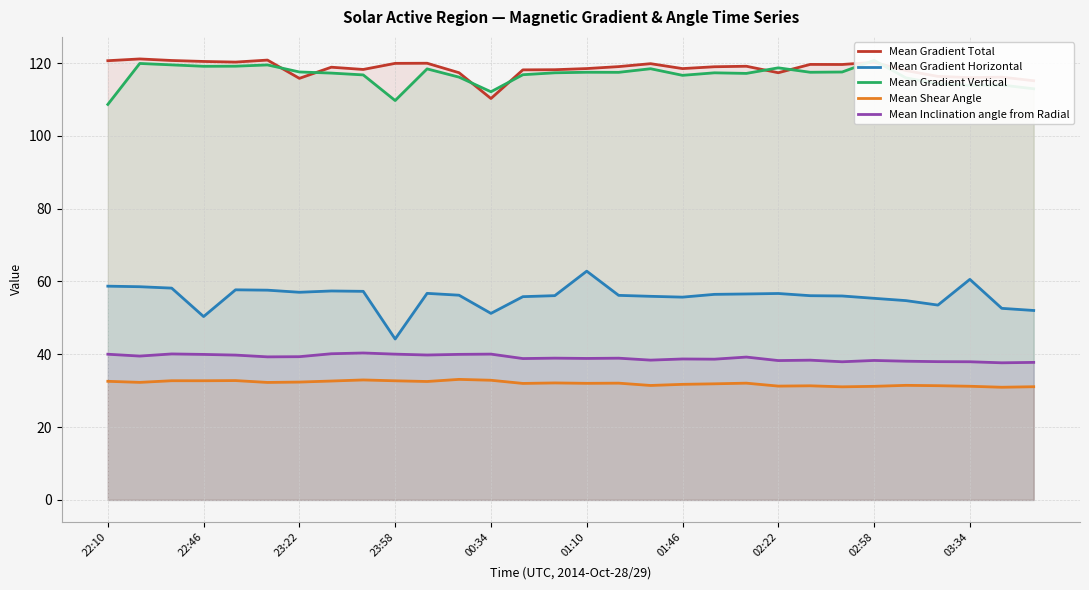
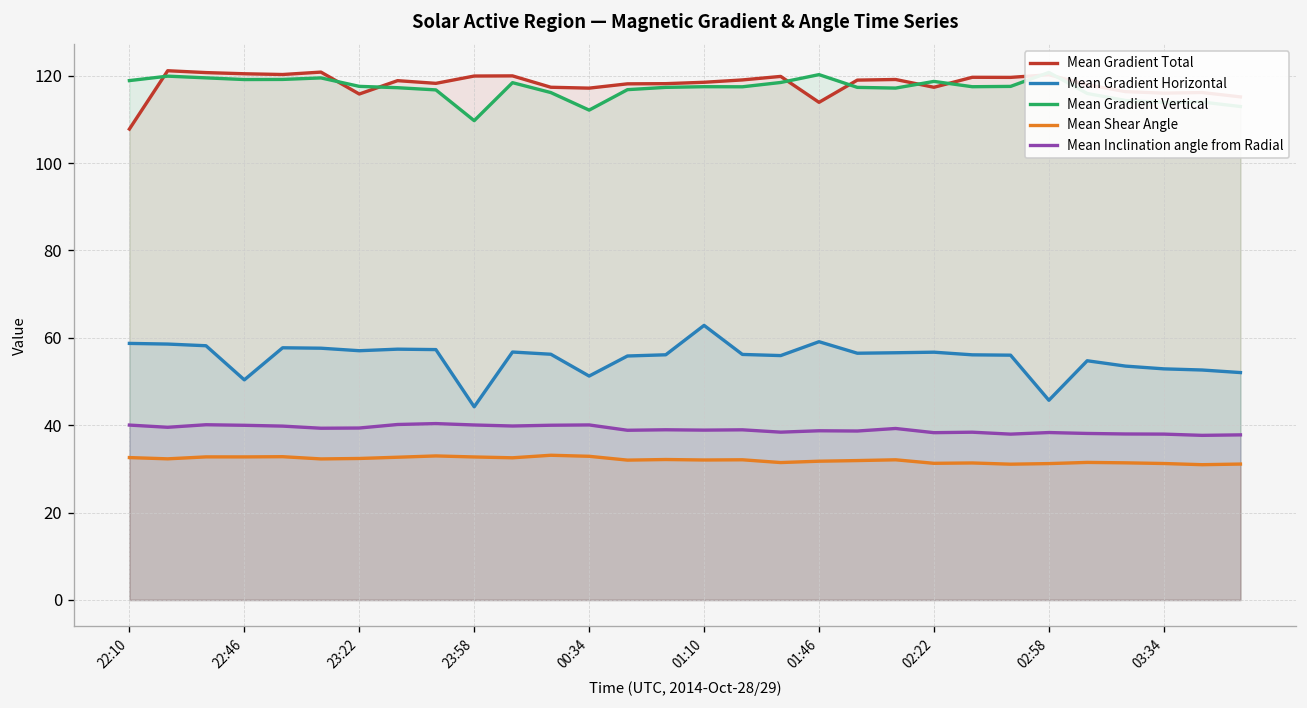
  {
    "Mean Gradient Total": {
-     "22:10": 121,
+     "22:10": 108,
      "22:46": 120,
      "23:22": 116,
      "23:58": 120,
-     "00:34": 110,
+     "00:34": 117,
      "01:10": 118,
-     "01:46": 118,
+     "01:46": 114,
      "02:22": 117
    },
    "Mean Gradient Horizontal": {
      "22:10": 59,
      "22:46": 50,
      "23:22": 57,
      "23:58": 44,
      "00:34": 51,
      "01:10": 63,
-     "01:46": 56,
+     "01:46": 59,
      "02:22": 57,
-     "02:58": 55,
-     "03:34": 61
+     "02:58": 46,
+     "03:34": 53
    },
    "Mean Gradient Vertical": {
-     "22:10": 109,
+     "22:10": 119,
      "22:46": 119,
      "23:22": 118,
      "23:58": 110,
      "00:34": 112,
      "01:10": 117,
-     "01:46": 117,
+     "01:46": 120,
      "02:22": 119
    },
    "Mean Shear Angle": {
      "22:10": 33,
      "22:46": 33,
      "23:22": 32,
      "23:58": 33,
      "00:34": 33,
      "01:10": 32,
      "01:46": 32,
      "02:22": 31,
      "02:58": 31,
      "03:34": 31
    },
    "Mean Inclination angle from Radial": {
      "22:10": 40,
      "22:46": 40,
      "23:22": 39,
      "23:58": 40,
      "00:34": 40,
      "01:10": 39,
      "01:46": 39,
      "02:22": 38,
      "02:58": 38,
      "03:34": 38
    }
  }
